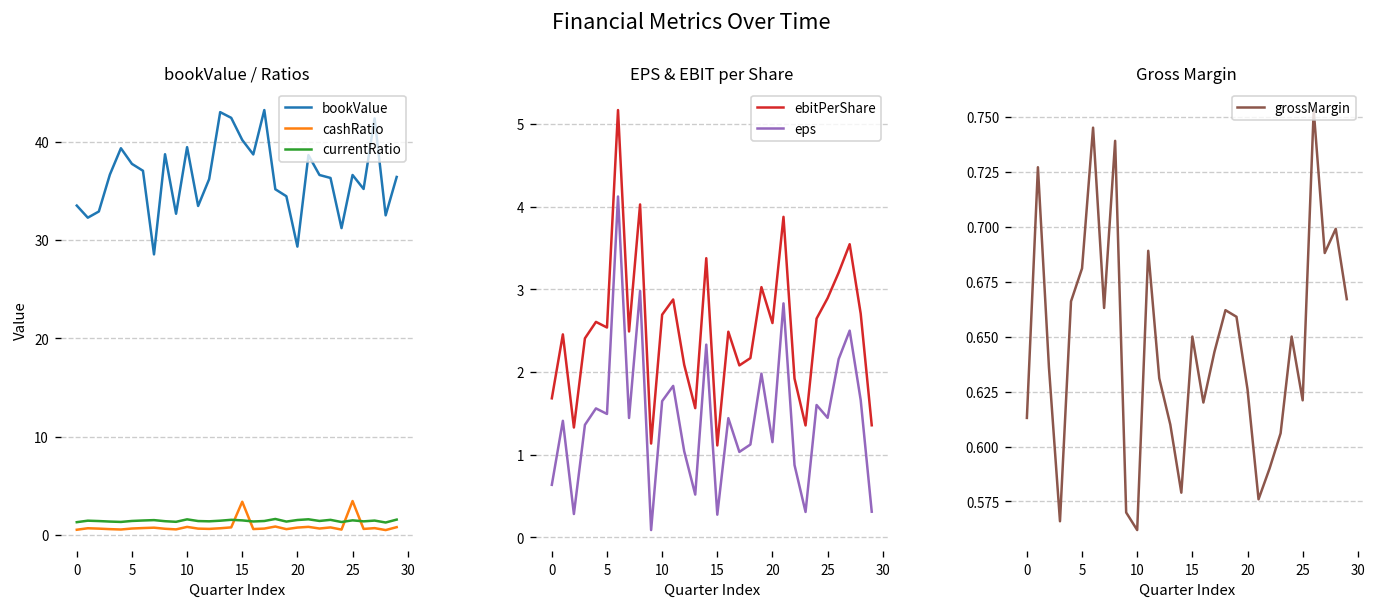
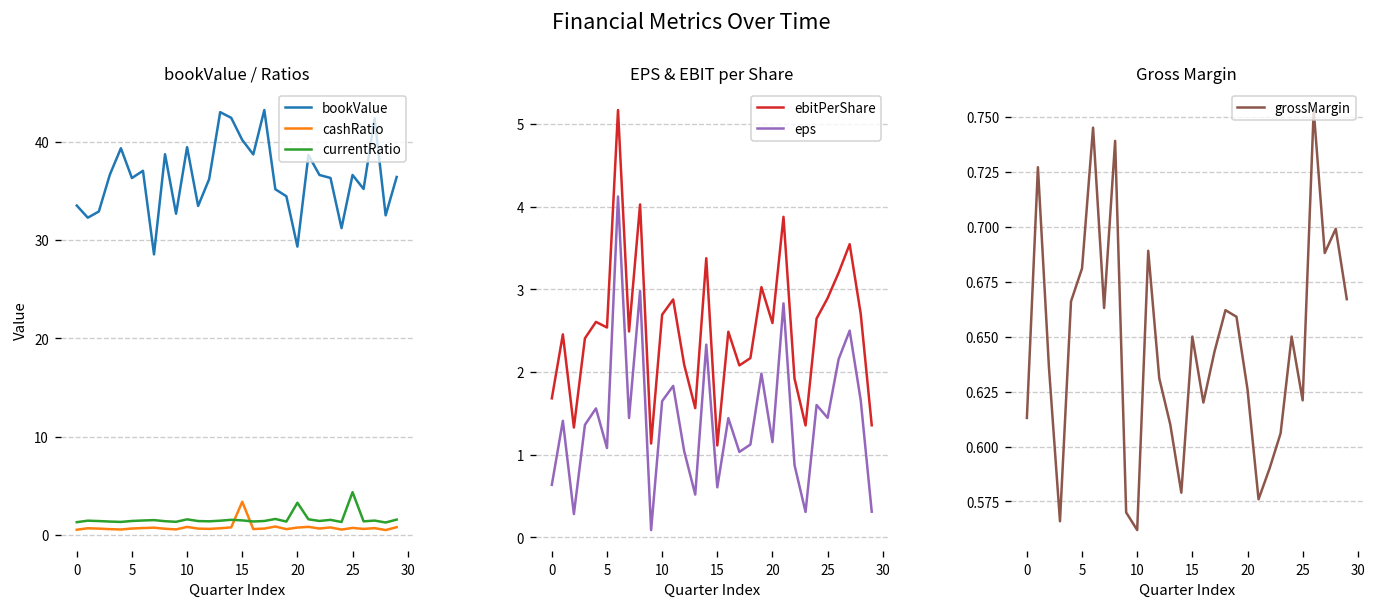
  {
    "bookValue / Ratios": {
      "bookValue": {
        "0": 33,
-       "5": 38,
+       "5": 36,
        "10": 39,
        "15": 40,
        "20": 29,
        "25": 37
      },
      "cashRatio": {
        "0": 1,
        "5": 1,
        "10": 1,
        "15": 3,
        "20": 1,
-       "25": 3
+       "25": 1
      },
      "currentRatio": {
        "0": 1,
        "5": 1,
        "10": 2,
        "15": 1,
-       "20": 2,
-       "25": 1
+       "20": 3,
+       "25": 4
      }
    },
    "EPS & EBIT per Share": {
      "ebitPerShare": {
        "0": 1.7,
        "5": 2.5,
        "10": 2.7,
        "15": 1.1,
        "20": 2.6,
        "25": 2.9
      },
      "eps": {
        "0": 0.6,
-       "5": 1.5,
+       "5": 1.1,
        "10": 1.6,
-       "15": 0.3,
+       "15": 0.6,
        "20": 1.2,
        "25": 1.4
      }
    },
    "Gross Margin": {
      "0": 0.613,
      "5": 0.681,
      "10": 0.562,
      "15": 0.650,
      "20": 0.626,
      "25": 0.621
    }
  }
